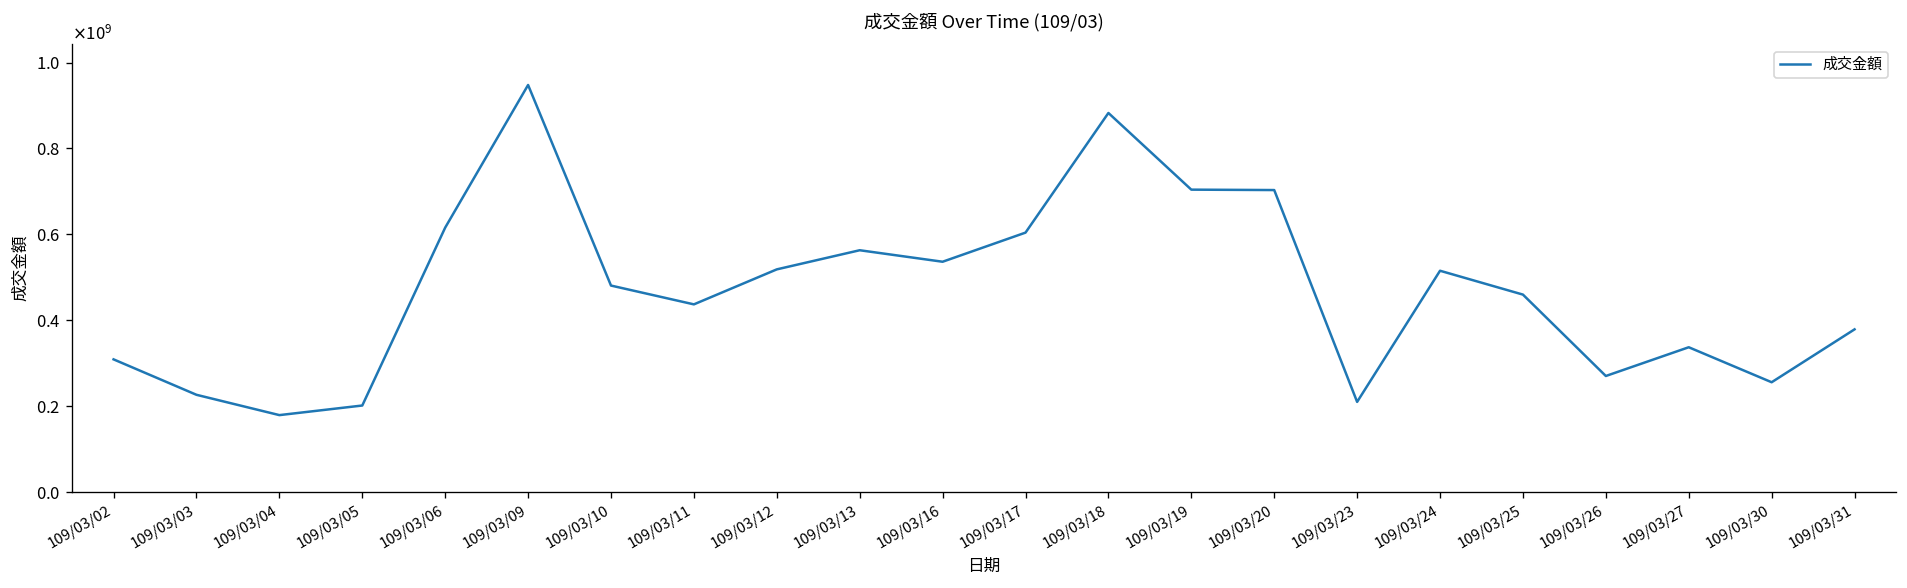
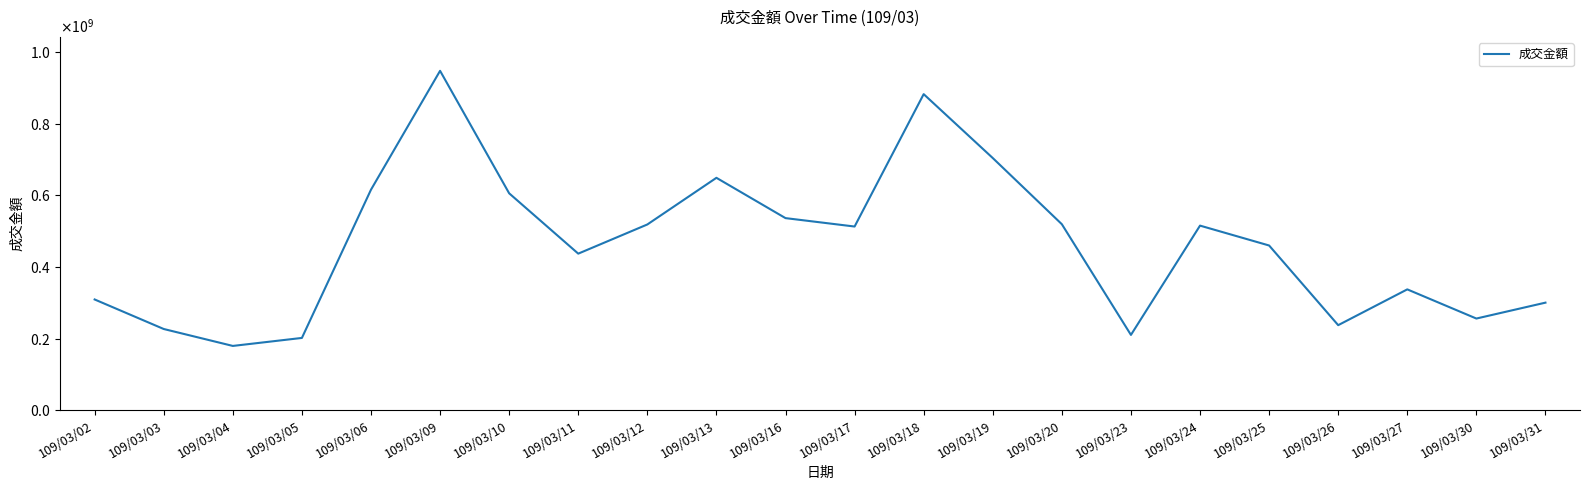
  {
    "109/03/02": 310000000,
    "109/03/03": 230000000,
    "109/03/04": 180000000,
    "109/03/05": 200000000,
    "109/03/06": 620000000,
    "109/03/09": 950000000,
-   "109/03/10": 480000000,
+   "109/03/10": 610000000,
    "109/03/11": 440000000,
    "109/03/12": 520000000,
-   "109/03/13": 560000000,
+   "109/03/13": 650000000,
    "109/03/16": 540000000,
-   "109/03/17": 600000000,
+   "109/03/17": 510000000,
    "109/03/18": 880000000,
    "109/03/19": 700000000,
-   "109/03/20": 700000000,
+   "109/03/20": 520000000,
    "109/03/23": 210000000,
    "109/03/24": 520000000,
    "109/03/25": 460000000,
-   "109/03/26": 270000000,
+   "109/03/26": 240000000,
    "109/03/27": 340000000,
    "109/03/30": 260000000,
-   "109/03/31": 380000000
+   "109/03/31": 300000000
  }
